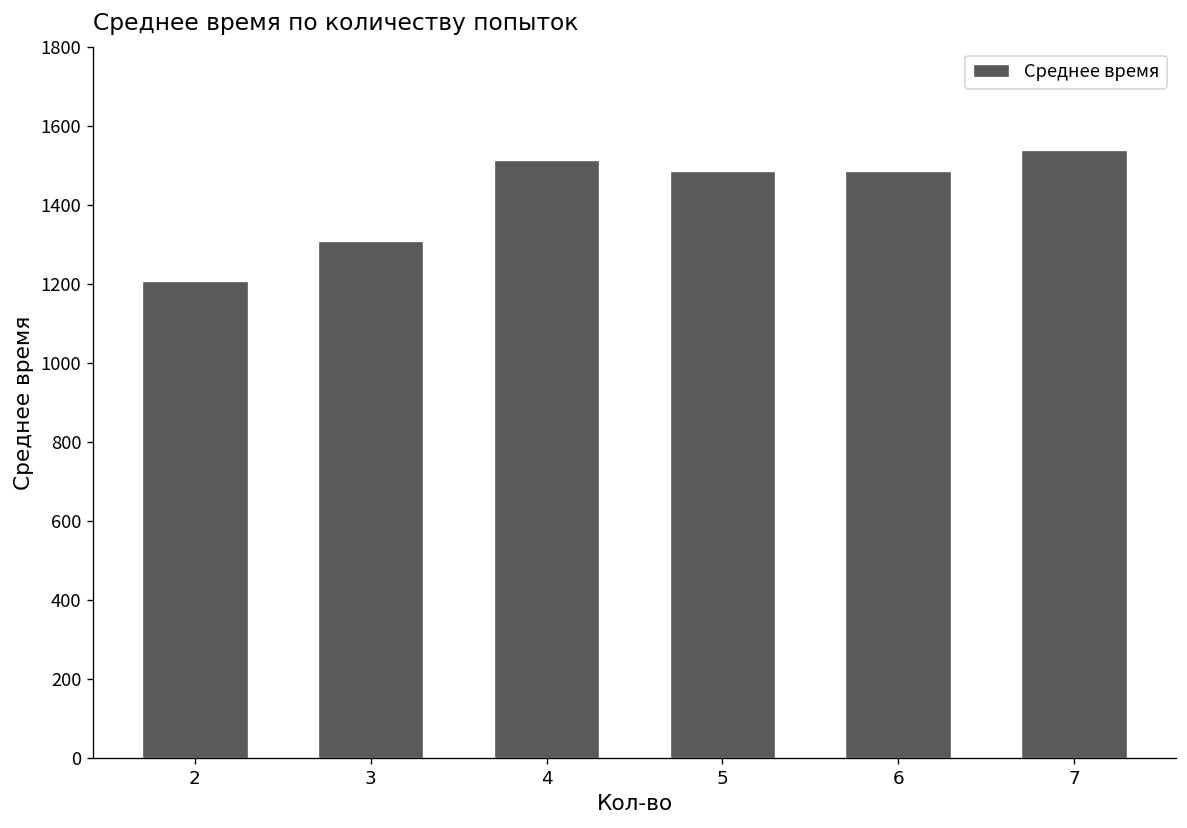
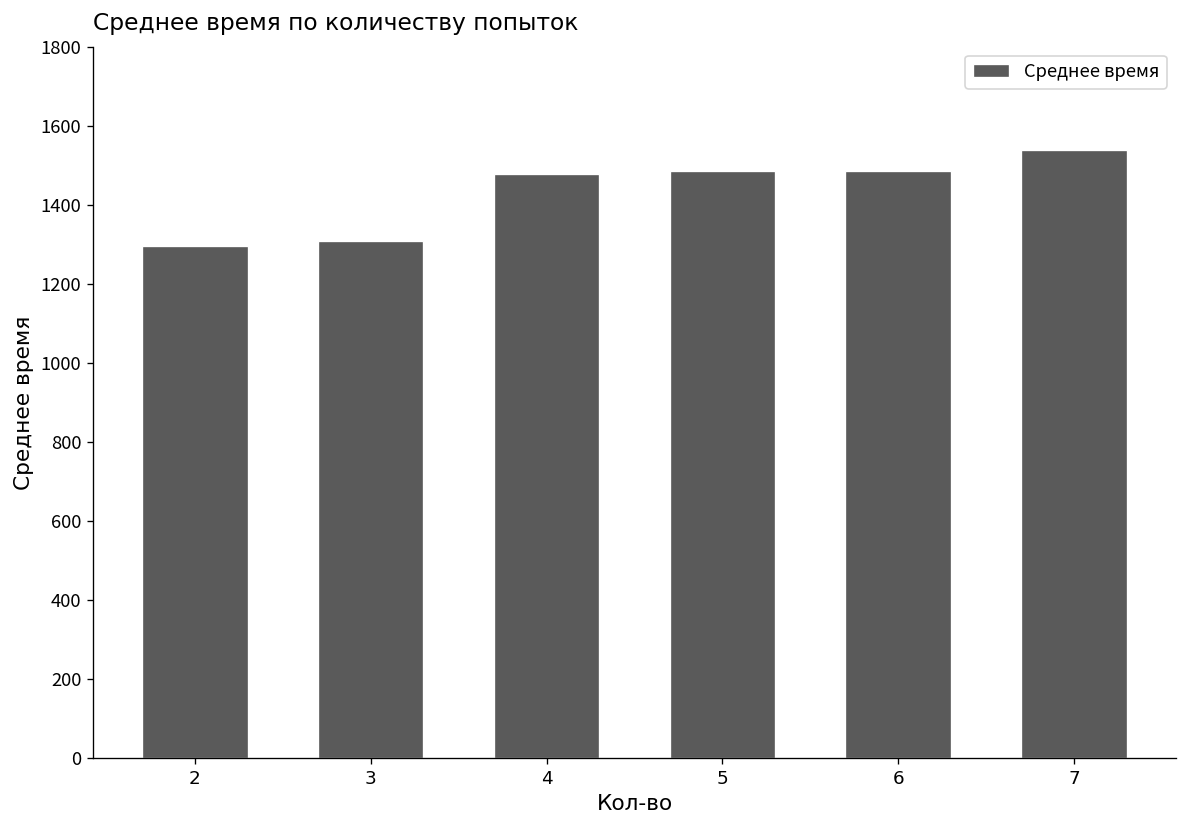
  {
-   "2": 1210,
+   "2": 1300,
    "3": 1310,
-   "4": 1510,
+   "4": 1480,
    "5": 1490,
    "6": 1490,
    "7": 1540
  }
